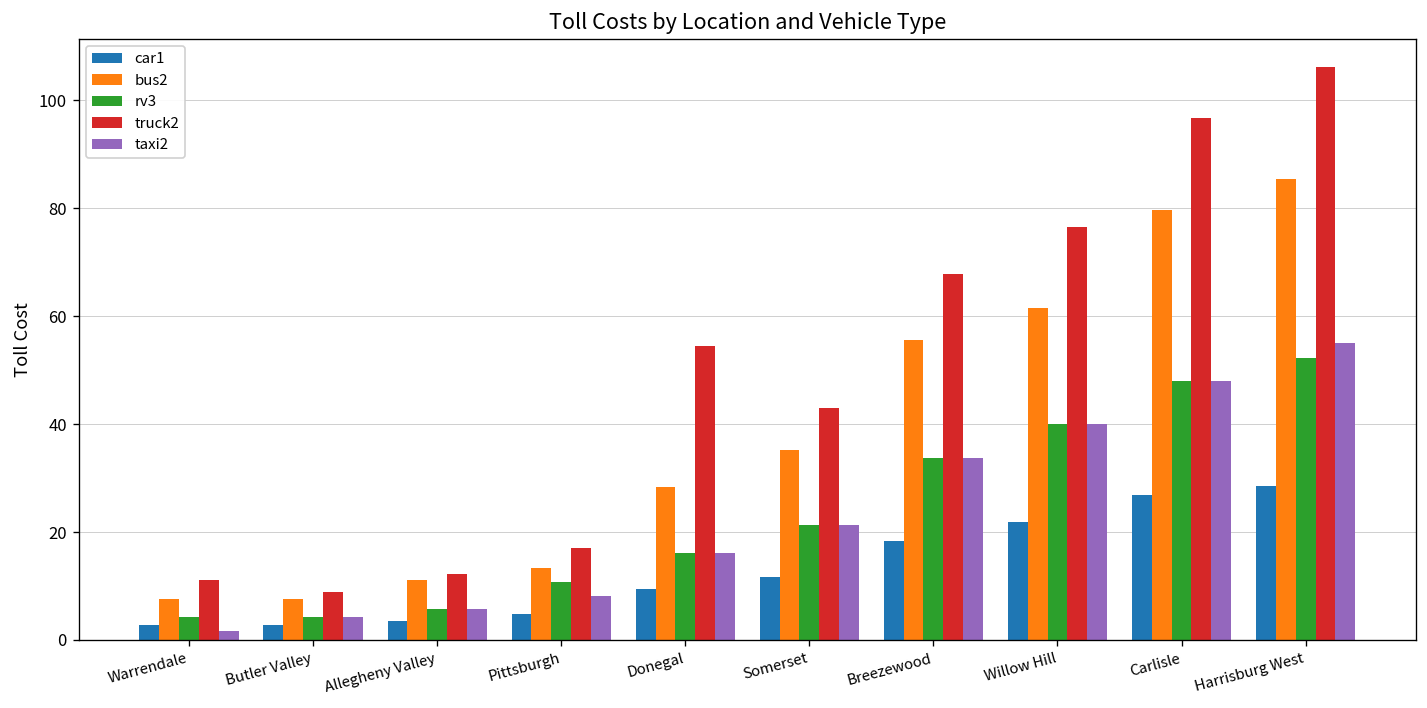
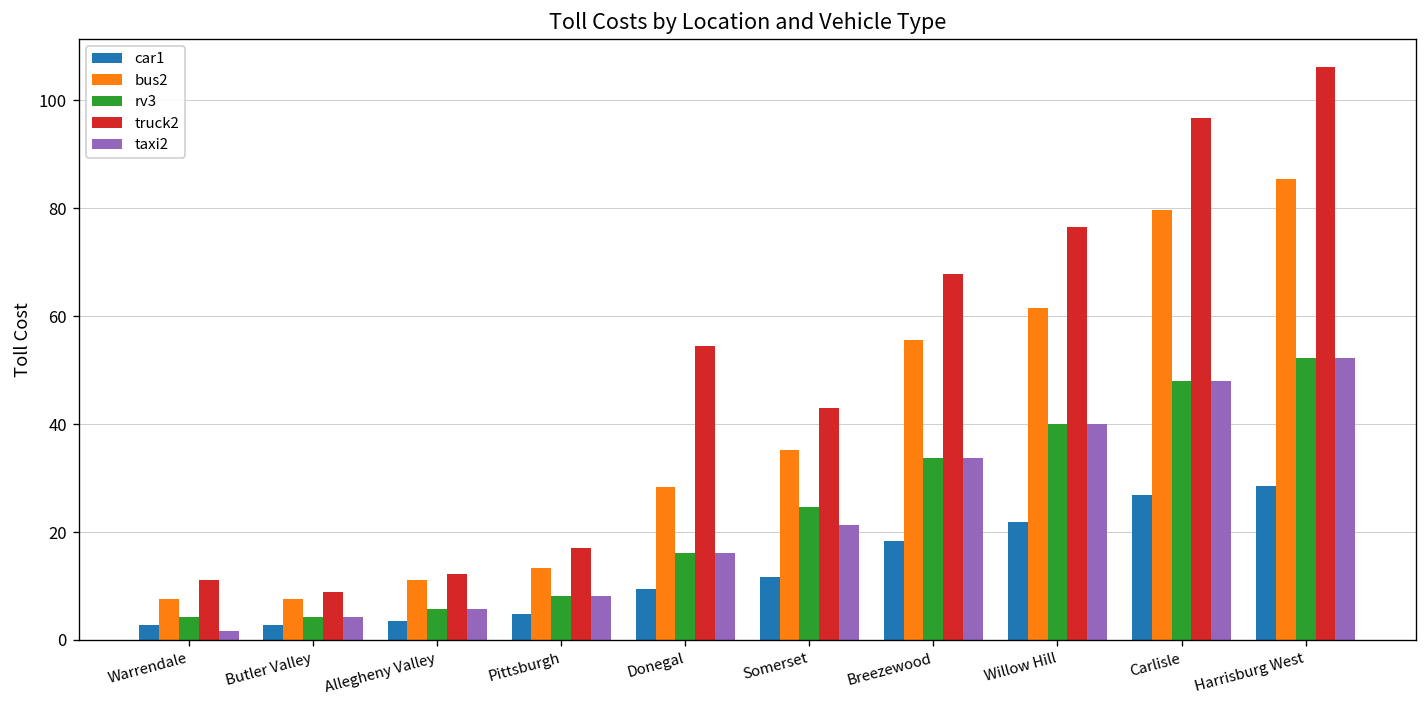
  {
    "car1": {
      "Warrendale": 3,
      "Butler Valley": 3,
      "Allegheny Valley": 4,
      "Pittsburgh": 5,
      "Donegal": 9,
      "Somerset": 12,
      "Breezewood": 18,
      "Willow Hill": 22,
      "Carlisle": 27,
      "Harrisburg West": 29
    },
    "bus2": {
      "Warrendale": 8,
      "Butler Valley": 8,
      "Allegheny Valley": 11,
      "Pittsburgh": 13,
      "Donegal": 28,
      "Somerset": 35,
      "Breezewood": 56,
      "Willow Hill": 62,
      "Carlisle": 80,
      "Harrisburg West": 85
    },
    "rv3": {
      "Warrendale": 4,
      "Butler Valley": 4,
      "Allegheny Valley": 6,
-     "Pittsburgh": 11,
+     "Pittsburgh": 8,
      "Donegal": 16,
-     "Somerset": 21,
+     "Somerset": 25,
      "Breezewood": 34,
      "Willow Hill": 40,
      "Carlisle": 48,
      "Harrisburg West": 52
    },
    "truck2": {
      "Warrendale": 11,
      "Butler Valley": 9,
      "Allegheny Valley": 12,
      "Pittsburgh": 17,
      "Donegal": 55,
      "Somerset": 43,
      "Breezewood": 68,
      "Willow Hill": 77,
      "Carlisle": 97,
      "Harrisburg West": 106
    },
    "taxi2": {
      "Warrendale": 2,
      "Butler Valley": 4,
      "Allegheny Valley": 6,
      "Pittsburgh": 8,
      "Donegal": 16,
      "Somerset": 21,
      "Breezewood": 34,
      "Willow Hill": 40,
      "Carlisle": 48,
-     "Harrisburg West": 55
+     "Harrisburg West": 52
    }
  }
